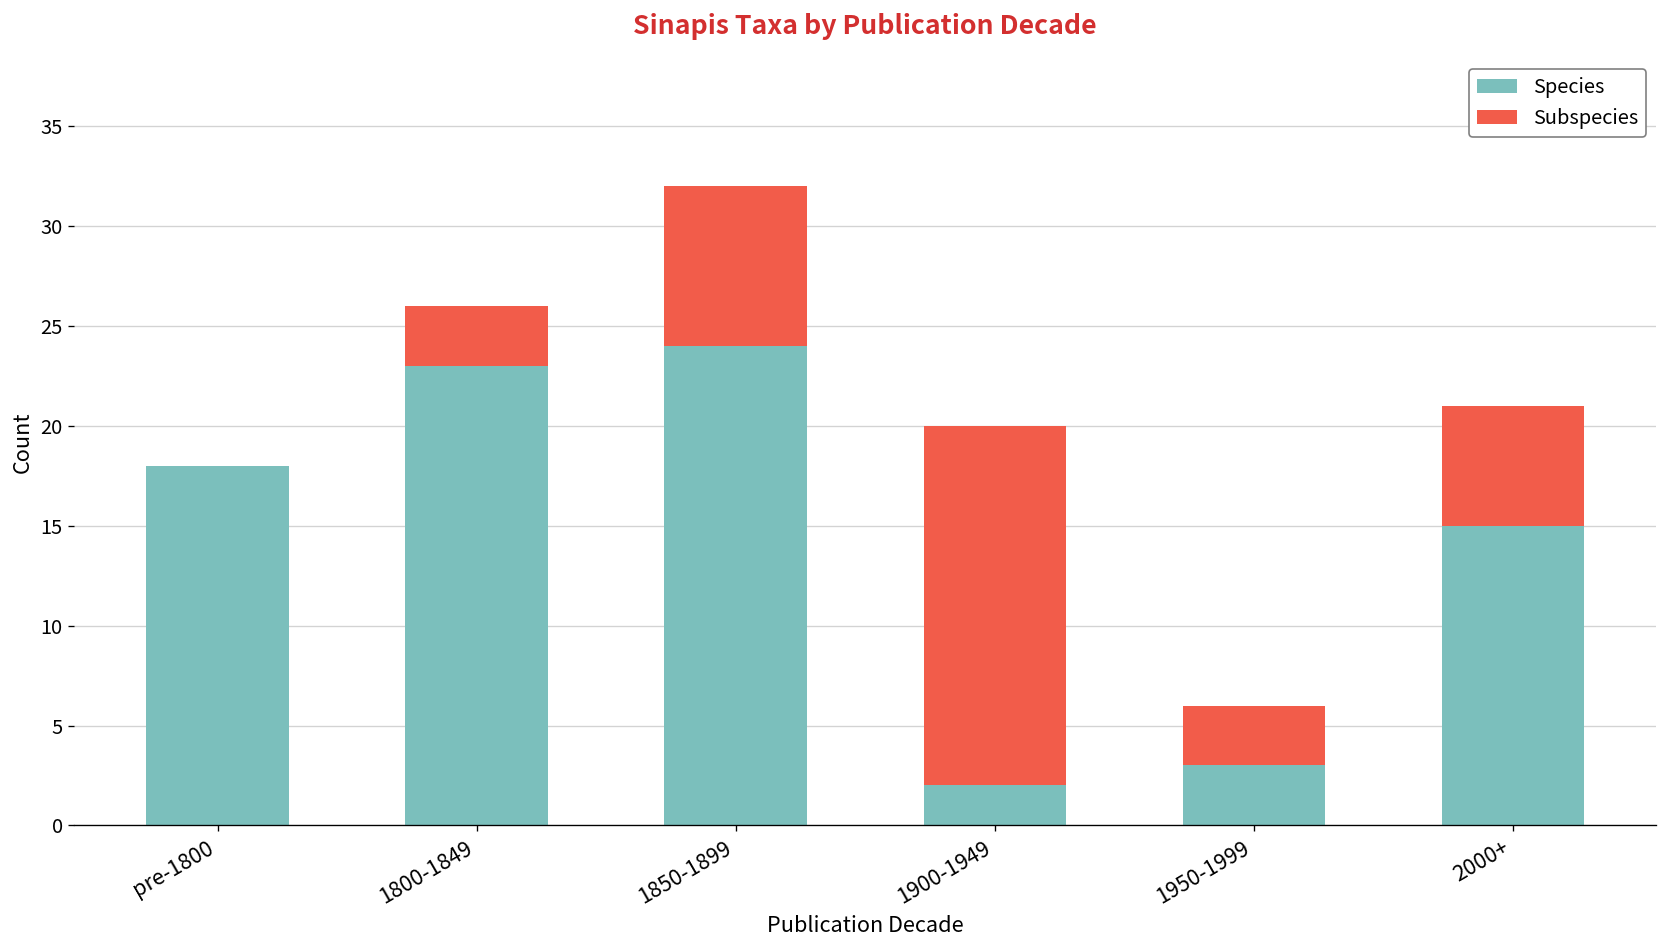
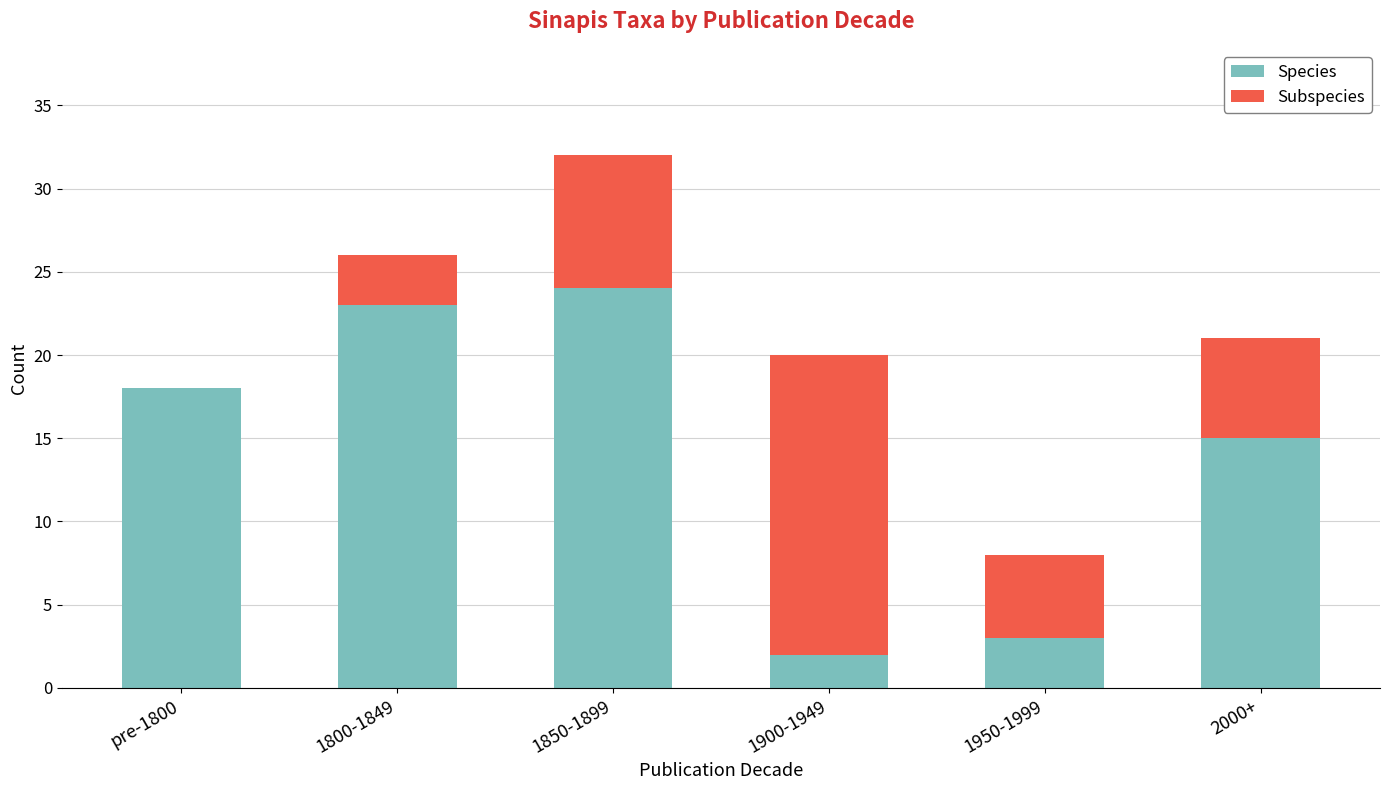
  {
    "Species": {
      "pre-1800": 18,
      "1800-1849": 23,
      "1850-1899": 24,
      "1900-1949": 2,
      "1950-1999": 3,
      "2000+": 15
    },
    "Subspecies": {
      "pre-1800": 0,
      "1800-1849": 3,
      "1850-1899": 8,
      "1900-1949": 18,
-     "1950-1999": 3,
+     "1950-1999": 5,
      "2000+": 6
    }
  }
